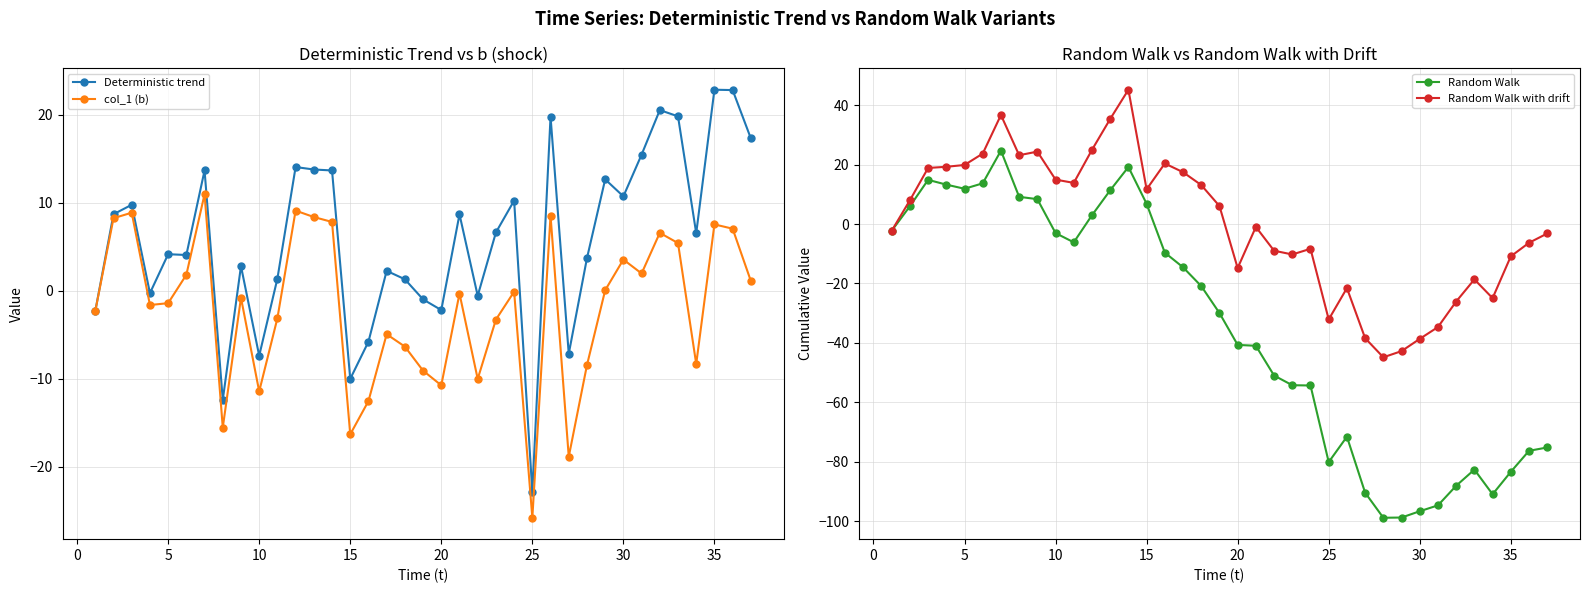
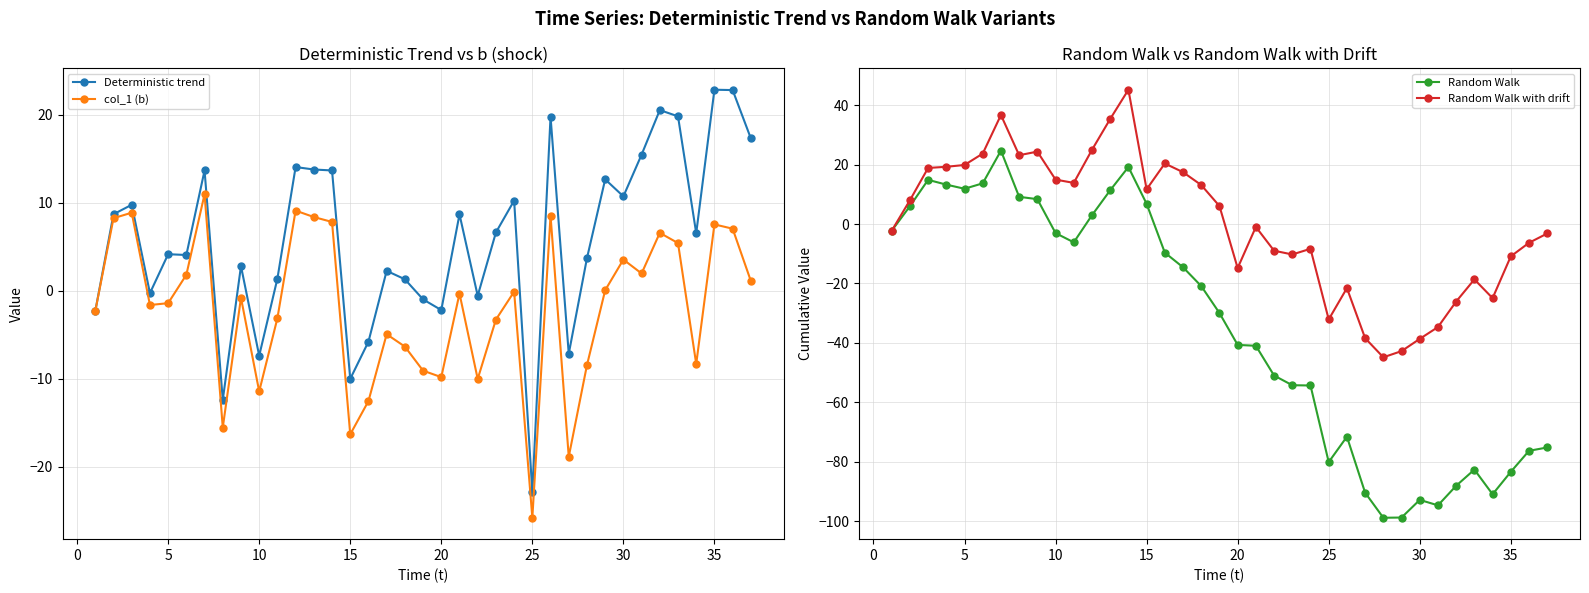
  {
    "Deterministic Trend vs b (shock)": {
      "Deterministic trend": {
        "5": 4,
        "10": -7,
        "15": -10,
        "20": -2,
        "25": -23,
        "30": 11,
        "35": 23
      },
      "col_1 (b)": {
        "5": -1,
        "10": -11,
        "15": -16,
-       "20": -11,
+       "20": -10,
        "25": -26,
        "30": 4,
        "35": 8
      }
    },
    "Random Walk vs Random Walk with Drift": {
      "Random Walk": {
        "5": 12,
        "10": -3,
        "15": 7,
        "20": -41,
        "25": -80,
-       "30": -97,
+       "30": -93,
        "35": -83
      },
      "Random Walk with drift": {
        "5": 20,
        "10": 15,
        "15": 12,
        "20": -15,
        "25": -32,
        "30": -39,
        "35": -11
      }
    }
  }
